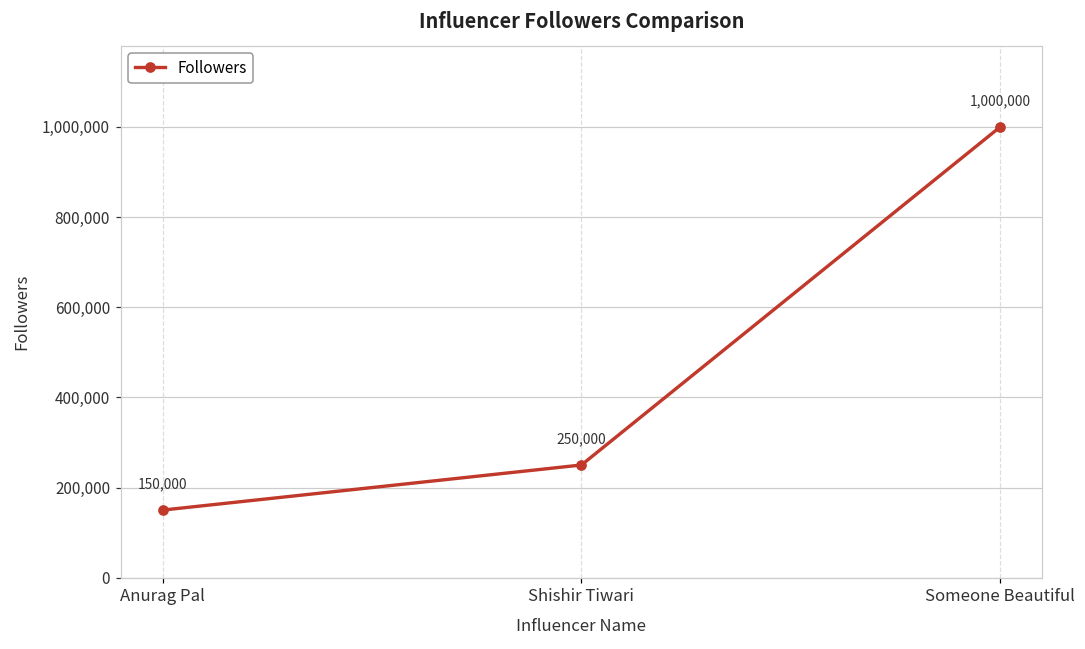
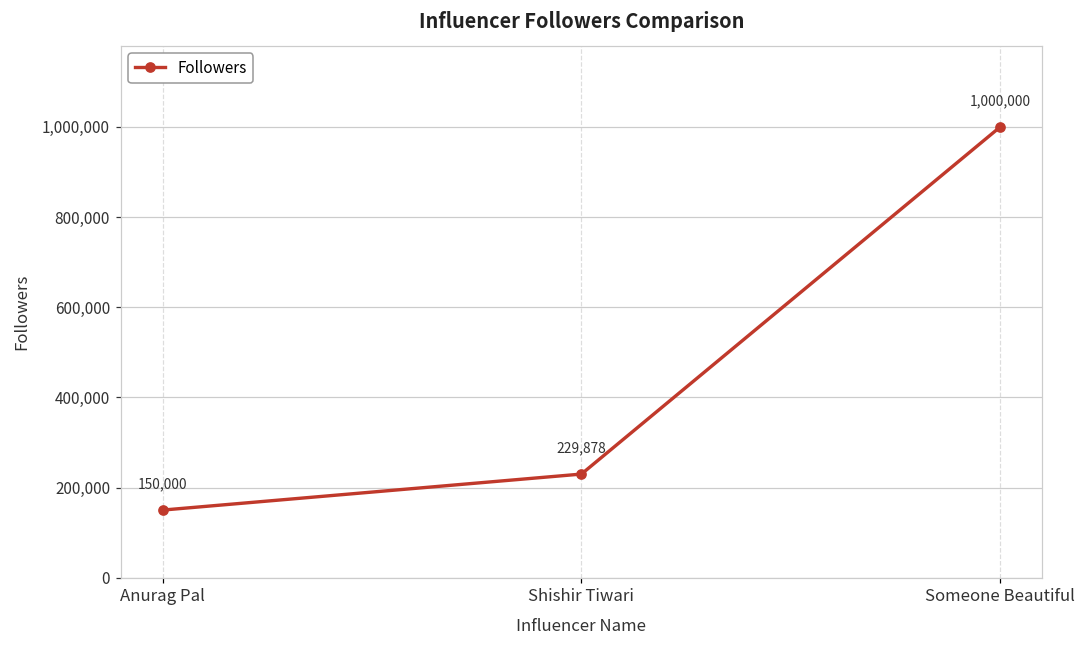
  {
    "Anurag Pal": "150,000",
-   "Shishir Tiwari": "250,000",
+   "Shishir Tiwari": "229,878",
    "Someone Beautiful": "1,000,000"
  }
